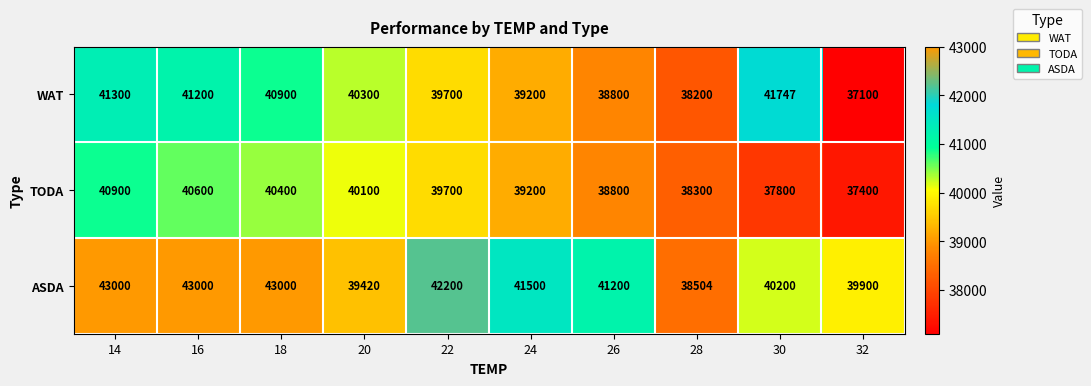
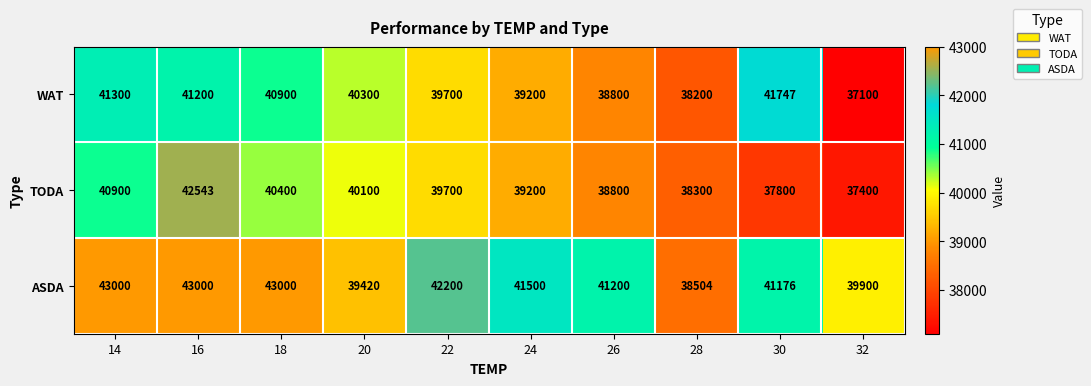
  {
    "WAT": {
      "14": 41300,
      "16": 41200,
      "18": 40900,
      "20": 40300,
      "22": 39700,
      "24": 39200,
      "26": 38800,
      "28": 38200,
      "30": 41747,
      "32": 37100
    },
    "TODA": {
      "14": 40900,
-     "16": 40600,
+     "16": 42543,
      "18": 40400,
      "20": 40100,
      "22": 39700,
      "24": 39200,
      "26": 38800,
      "28": 38300,
      "30": 37800,
      "32": 37400
    },
    "ASDA": {
      "14": 43000,
      "16": 43000,
      "18": 43000,
      "20": 39420,
      "22": 42200,
      "24": 41500,
      "26": 41200,
      "28": 38504,
-     "30": 40200,
+     "30": 41176,
      "32": 39900
    }
  }
